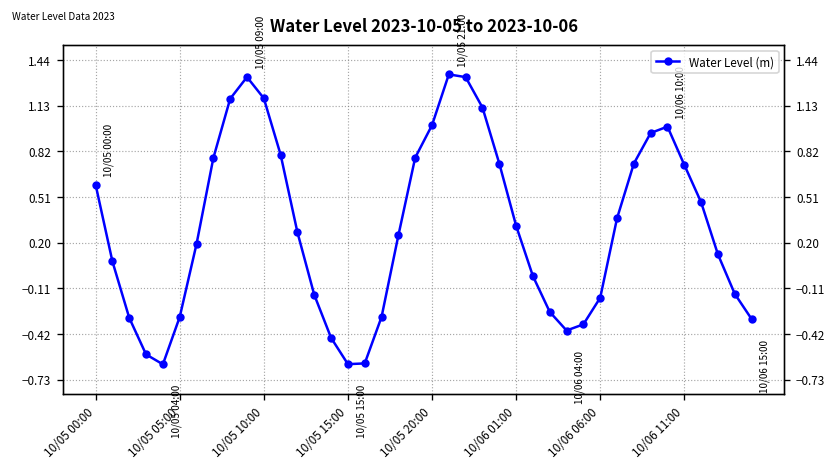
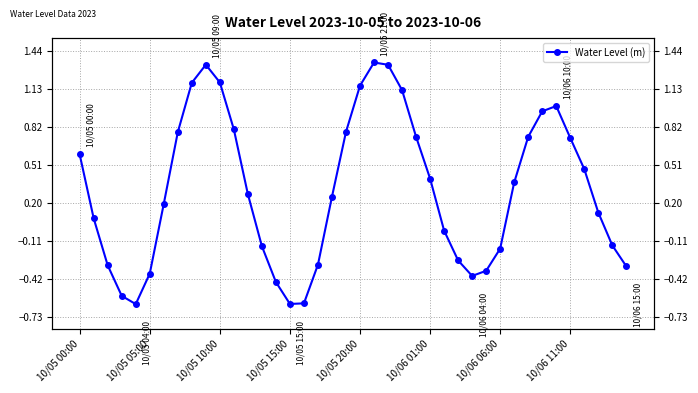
  {
-   "10/05 05:00": -0.31,
+   "10/05 05:00": -0.38,
    "10/05 10:00": 1.18,
    "10/05 15:00": -0.63,
-   "10/05 20:00": 1.00,
-   "10/06 01:00": 0.32,
+   "10/05 20:00": 1.15,
+   "10/06 01:00": 0.40,
    "10/06 06:00": -0.17,
    "10/06 11:00": 0.73
  }
